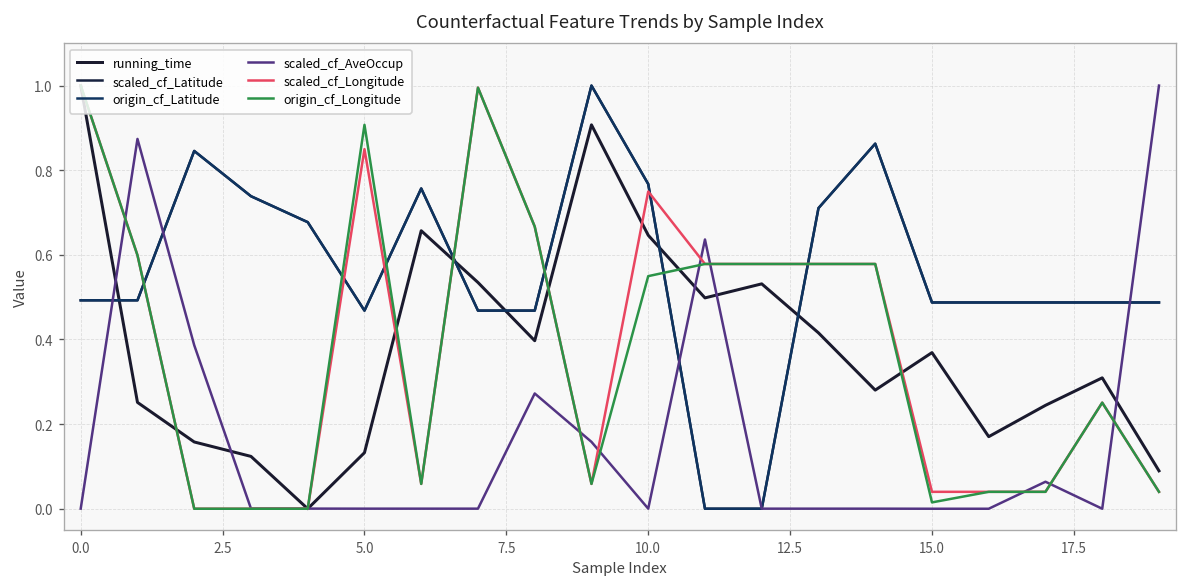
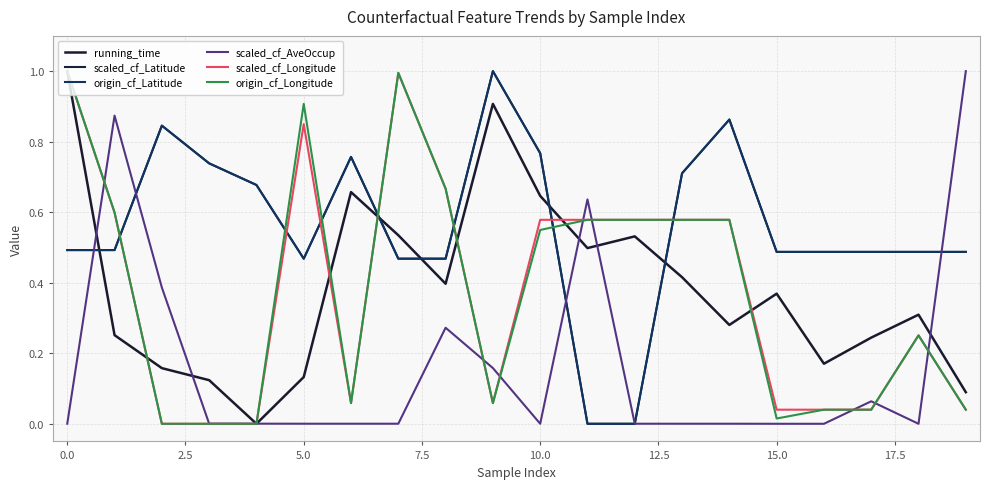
  {
    "scaled_cf_AveOccup": {
      "0.0": 0.00,
      "5.0": 0.00,
      "10.0": 0.00,
      "15.0": 0.00
    },
    "scaled_cf_Longitude": {
      "5.0": 0.85,
-     "10.0": 0.75,
+     "10.0": 0.58,
      "15.0": 0.04
    },
    "origin_cf_Longitude": {
      "5.0": 0.91,
      "10.0": 0.55,
      "15.0": 0.01
    }
  }
